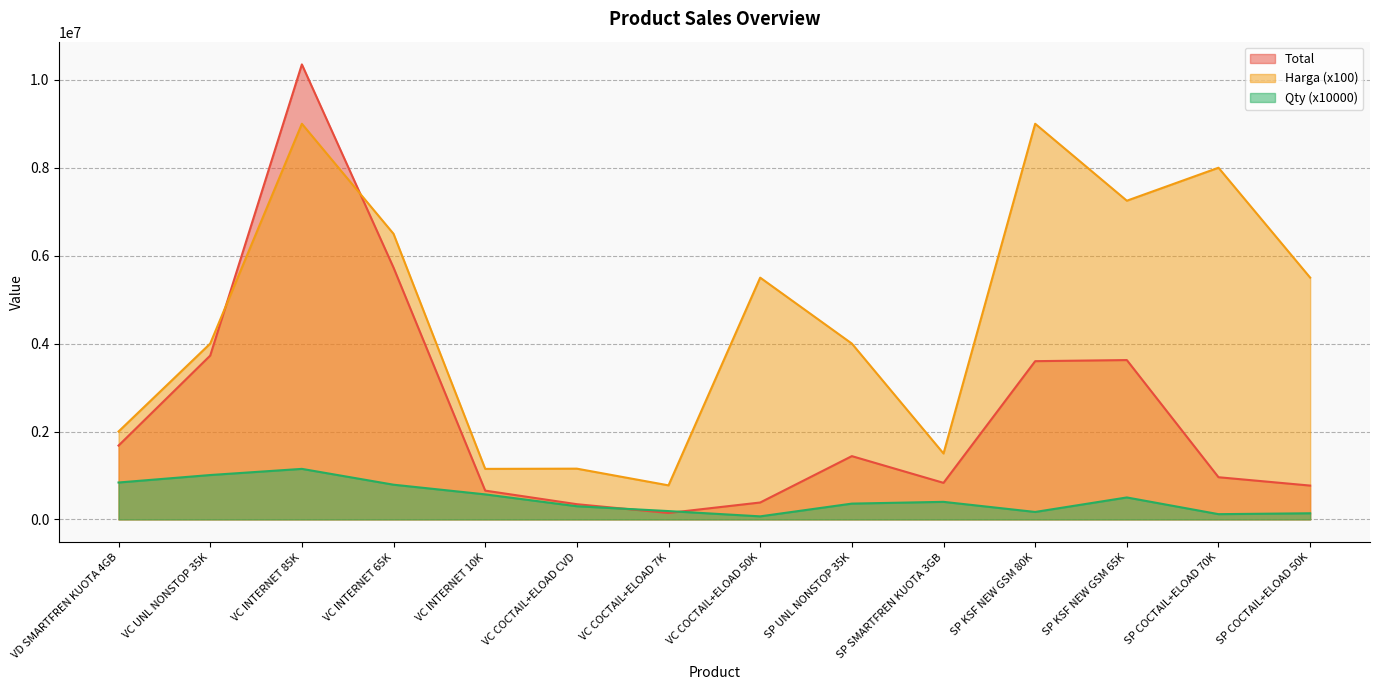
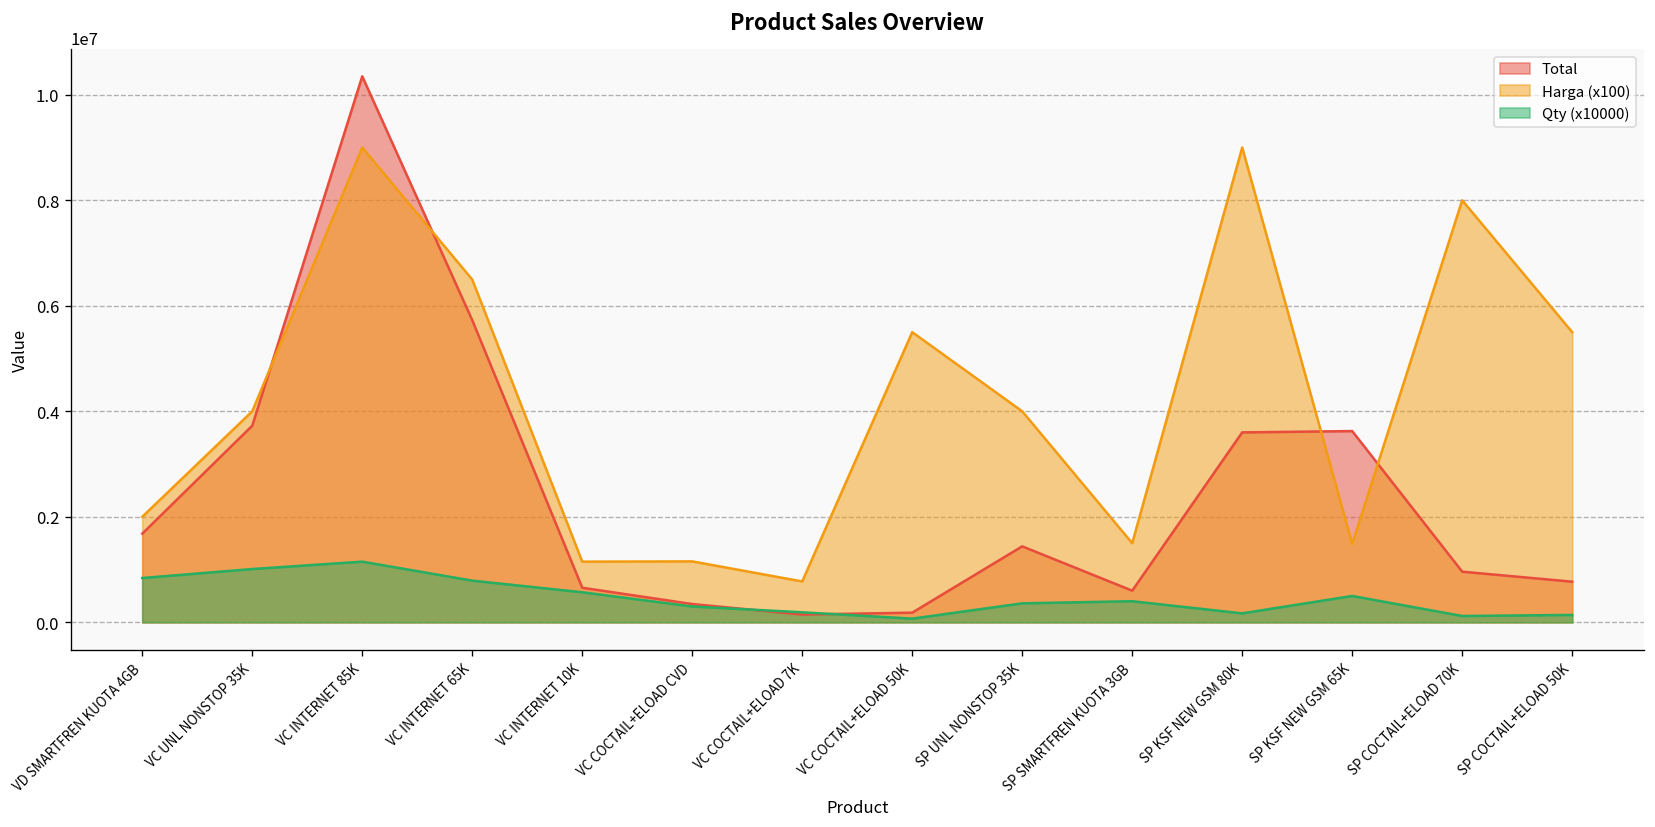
  {
    "Total": {
      "VD SMARTFREN KUOTA 4GB": 1700000,
      "VC UNL NONSTOP 35K": 3700000,
      "VC INTERNET 85K": 10400000,
      "VC INTERNET 65K": 5700000,
      "VC INTERNET 10K": 700000,
-     "VC COCTAIL+ELOAD 50K": 400000,
+     "VC COCTAIL+ELOAD 50K": 200000,
      "SP UNL NONSTOP 35K": 1400000,
-     "SP SMARTFREN KUOTA 3GB": 800000,
+     "SP SMARTFREN KUOTA 3GB": 600000,
      "SP KSF NEW GSM 80K": 3600000,
      "SP KSF NEW GSM 65K": 3600000,
      "SP COCTAIL+ELOAD 70K": 1000000,
      "SP COCTAIL+ELOAD 50K": 800000
    },
    "Harga (x100)": {
      "VD SMARTFREN KUOTA 4GB": 2000000,
      "VC UNL NONSTOP 35K": 4000000,
      "VC INTERNET 85K": 9000000,
      "VC INTERNET 65K": 6500000,
      "VC INTERNET 10K": 1200000,
      "VC COCTAIL+ELOAD CVD": 1200000,
      "VC COCTAIL+ELOAD 7K": 800000,
      "VC COCTAIL+ELOAD 50K": 5500000,
      "SP UNL NONSTOP 35K": 4000000,
      "SP SMARTFREN KUOTA 3GB": 1500000,
      "SP KSF NEW GSM 80K": 9000000,
-     "SP KSF NEW GSM 65K": 7300000,
+     "SP KSF NEW GSM 65K": 1500000,
      "SP COCTAIL+ELOAD 70K": 8000000,
      "SP COCTAIL+ELOAD 50K": 5500000
    },
    "Qty (x10000)": {
      "VD SMARTFREN KUOTA 4GB": 800000,
      "VC UNL NONSTOP 35K": 1000000,
      "VC INTERNET 85K": 1200000,
      "VC INTERNET 65K": 800000,
      "VC INTERNET 10K": 600000,
      "VC COCTAIL+ELOAD 50K": 100000,
      "SP UNL NONSTOP 35K": 400000,
      "SP SMARTFREN KUOTA 3GB": 400000,
      "SP KSF NEW GSM 80K": 200000,
      "SP KSF NEW GSM 65K": 500000,
      "SP COCTAIL+ELOAD 70K": 100000,
      "SP COCTAIL+ELOAD 50K": 100000
    }
  }
